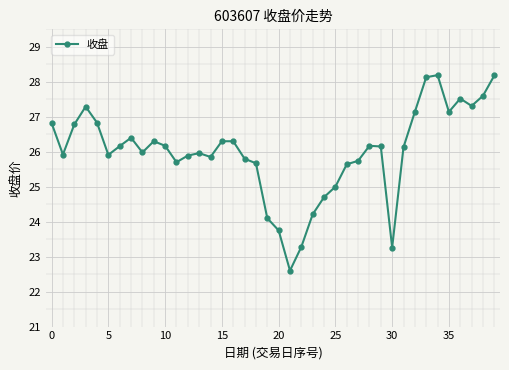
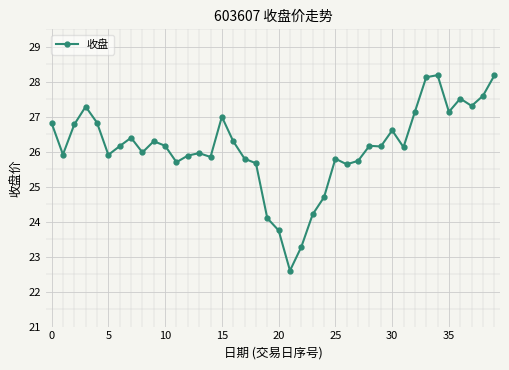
  {
    "0": 26.8,
    "5": 25.9,
    "10": 26.2,
-   "15": 26.3,
+   "15": 27.0,
    "20": 23.8,
-   "25": 25.0,
-   "30": 23.3,
+   "25": 25.8,
+   "30": 26.6,
    "35": 27.1
  }
